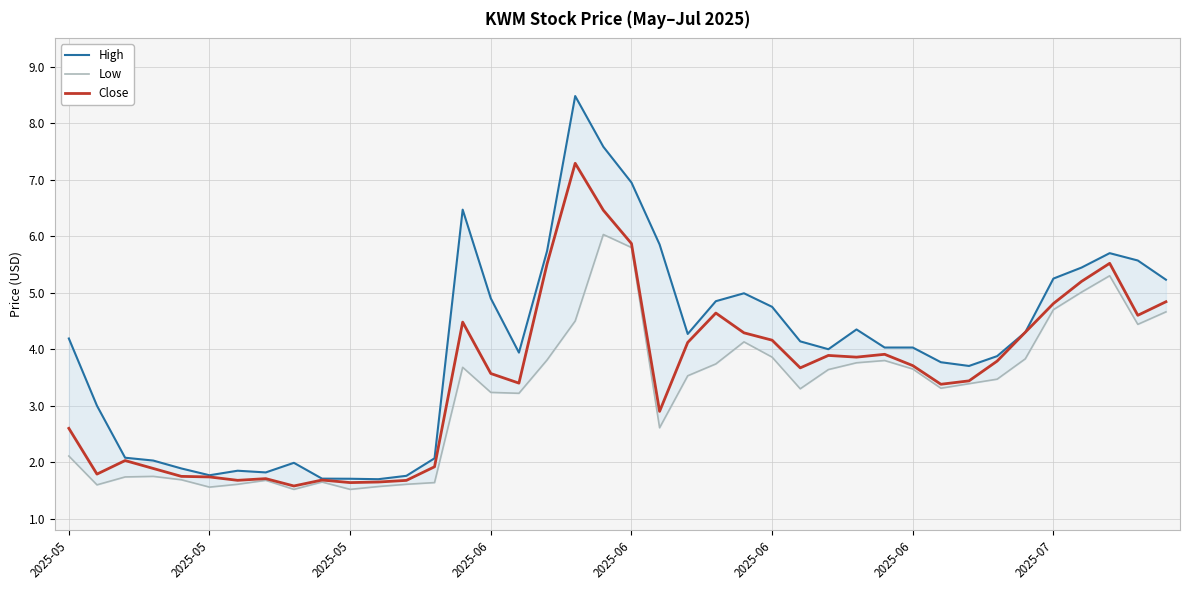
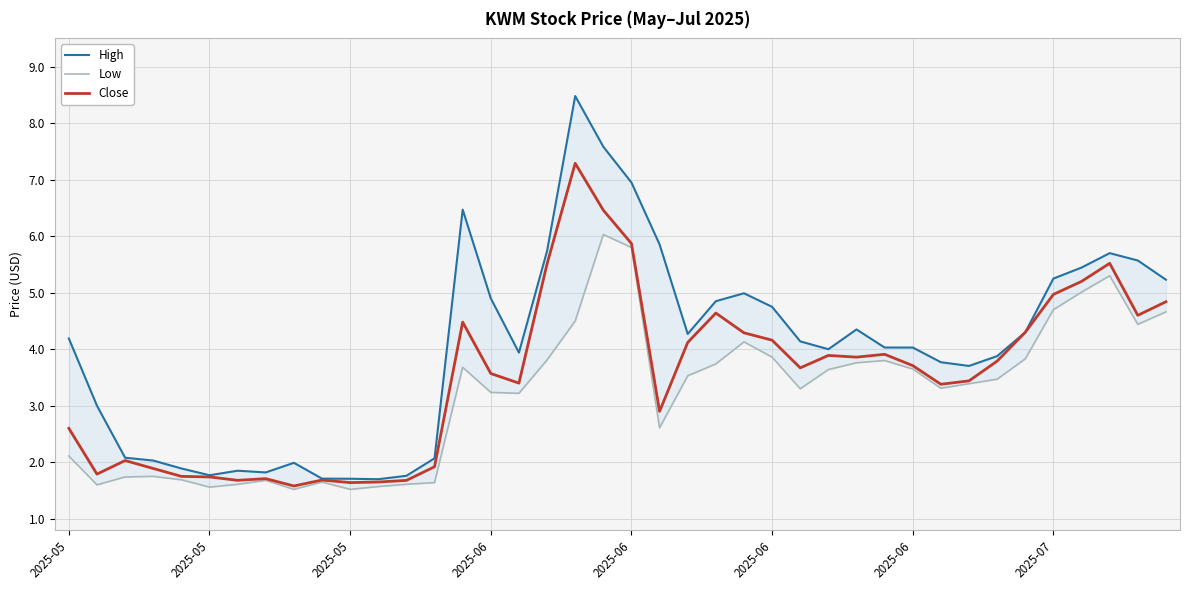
  {
    "High": {
      "2025-07": 5.3
    },
    "Low": {
      "2025-07": 4.7
    },
    "Close": {
-     "2025-07": 4.8
+     "2025-07": 5.0
    }
  }
